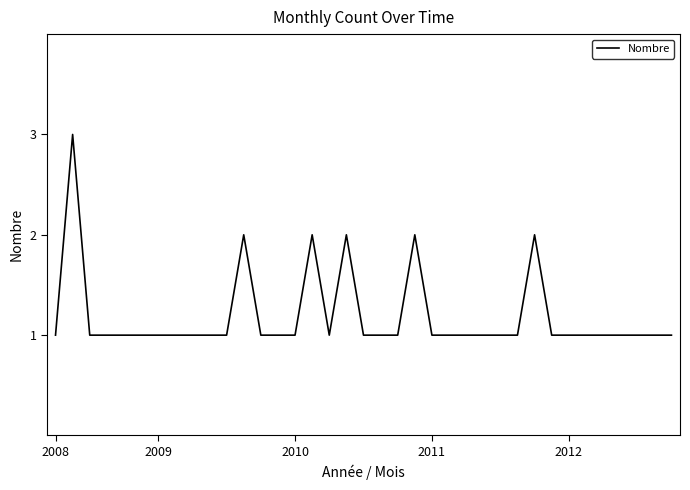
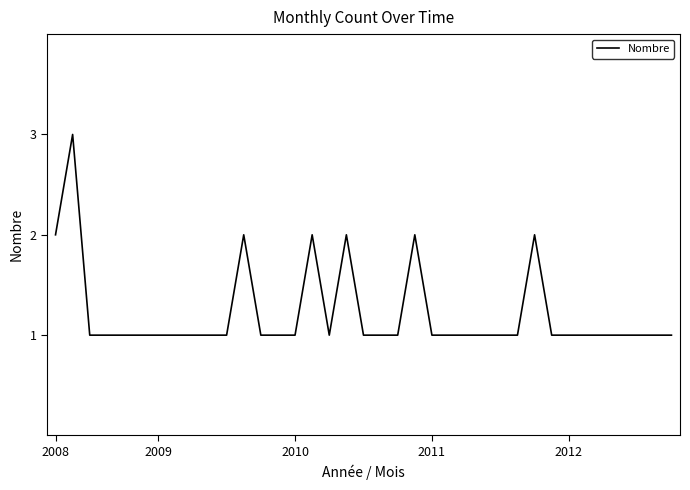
  {
-   "2008": 1,
+   "2008": 2,
    "2009": 1,
    "2010": 1,
    "2011": 1,
    "2012": 1
  }
